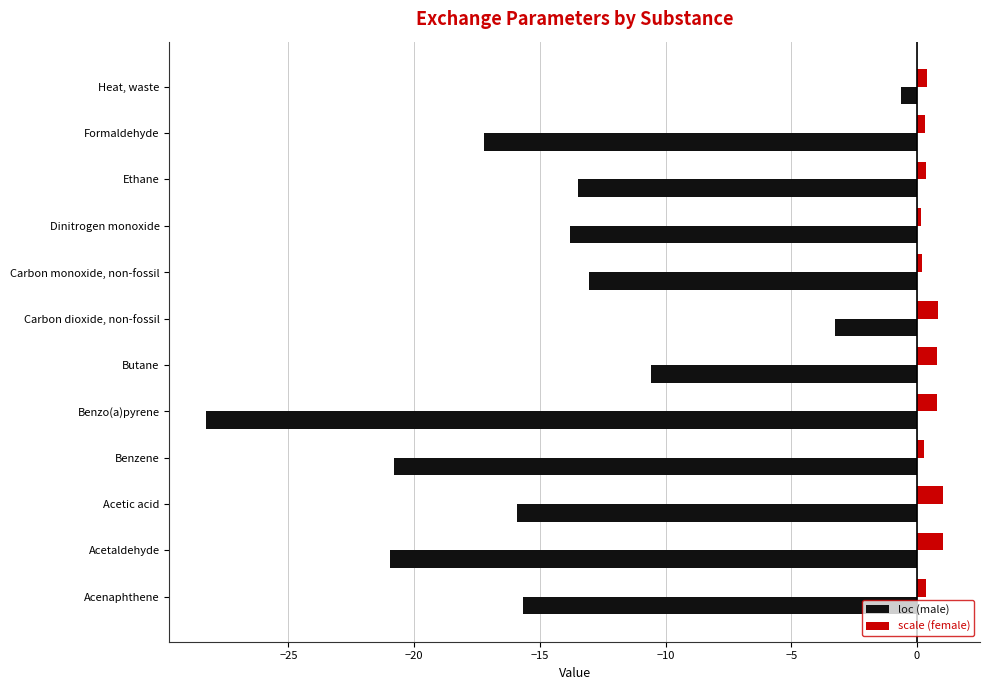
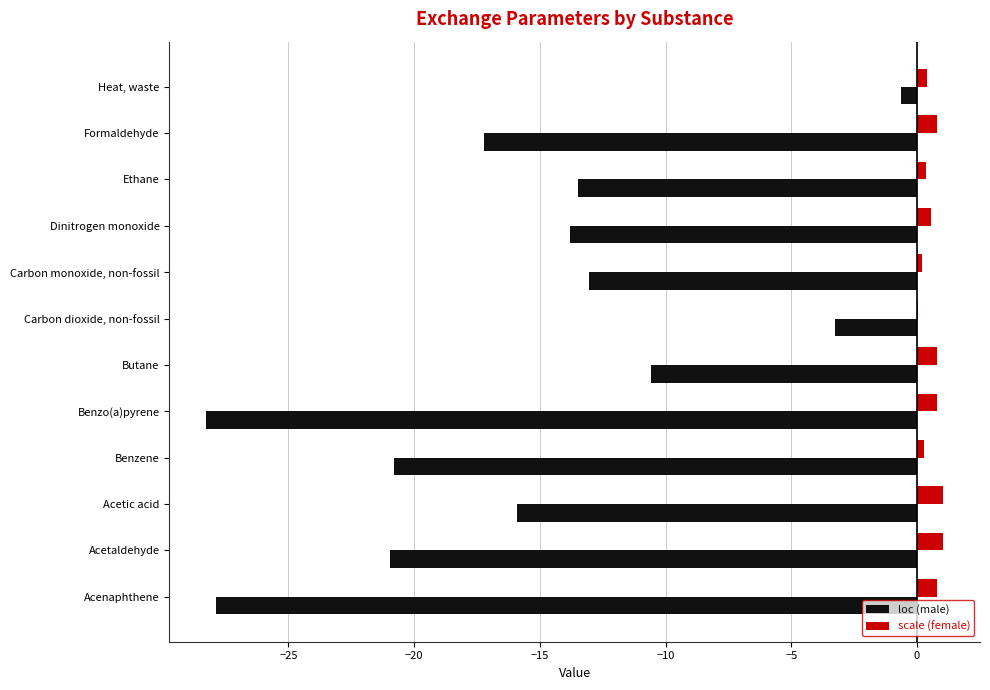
  {
    "loc (male)": {
      "Heat, waste": -0.6,
      "Formaldehyde": -17.2,
      "Ethane": -13.5,
      "Dinitrogen monoxide": -13.8,
      "Carbon monoxide, non-fossil": -13.0,
      "Carbon dioxide, non-fossil": -3.3,
      "Butane": -10.6,
      "Benzo(a)pyrene": -28.3,
      "Benzene": -20.8,
      "Acetic acid": -15.9,
      "Acetaldehyde": -20.9,
-     "Acenaphthene": -15.7
+     "Acenaphthene": -27.9
    },
    "scale (female)": {
      "Heat, waste": 0.4,
-     "Formaldehyde": 0.3,
+     "Formaldehyde": 0.8,
      "Ethane": 0.4,
-     "Dinitrogen monoxide": 0.2,
+     "Dinitrogen monoxide": 0.5,
      "Carbon monoxide, non-fossil": 0.2,
-     "Carbon dioxide, non-fossil": 0.8,
+     "Carbon dioxide, non-fossil": 0.0,
      "Butane": 0.8,
      "Benzo(a)pyrene": 0.8,
      "Benzene": 0.3,
      "Acetic acid": 1.0,
      "Acetaldehyde": 1.0,
-     "Acenaphthene": 0.4
+     "Acenaphthene": 0.8
    }
  }
